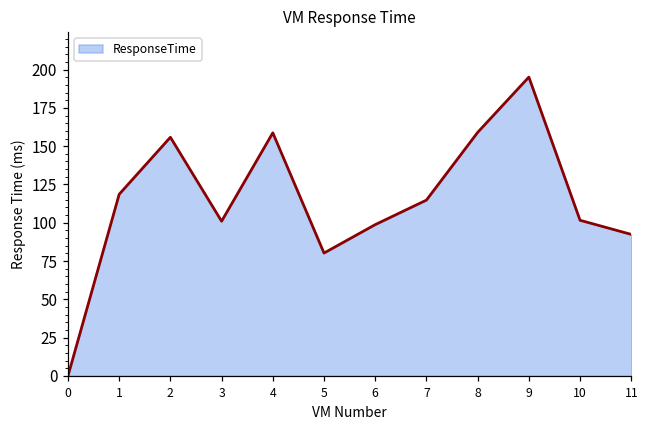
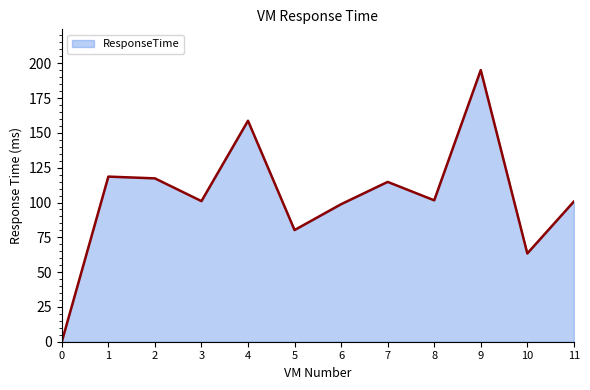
  {
    "0": 0,
    "1": 119,
-   "2": 156,
+   "2": 117,
    "3": 101,
    "4": 159,
    "5": 80,
    "6": 99,
    "7": 115,
-   "8": 159,
+   "8": 102,
    "9": 195,
-   "10": 102,
-   "11": 92
+   "10": 63,
+   "11": 101
  }
